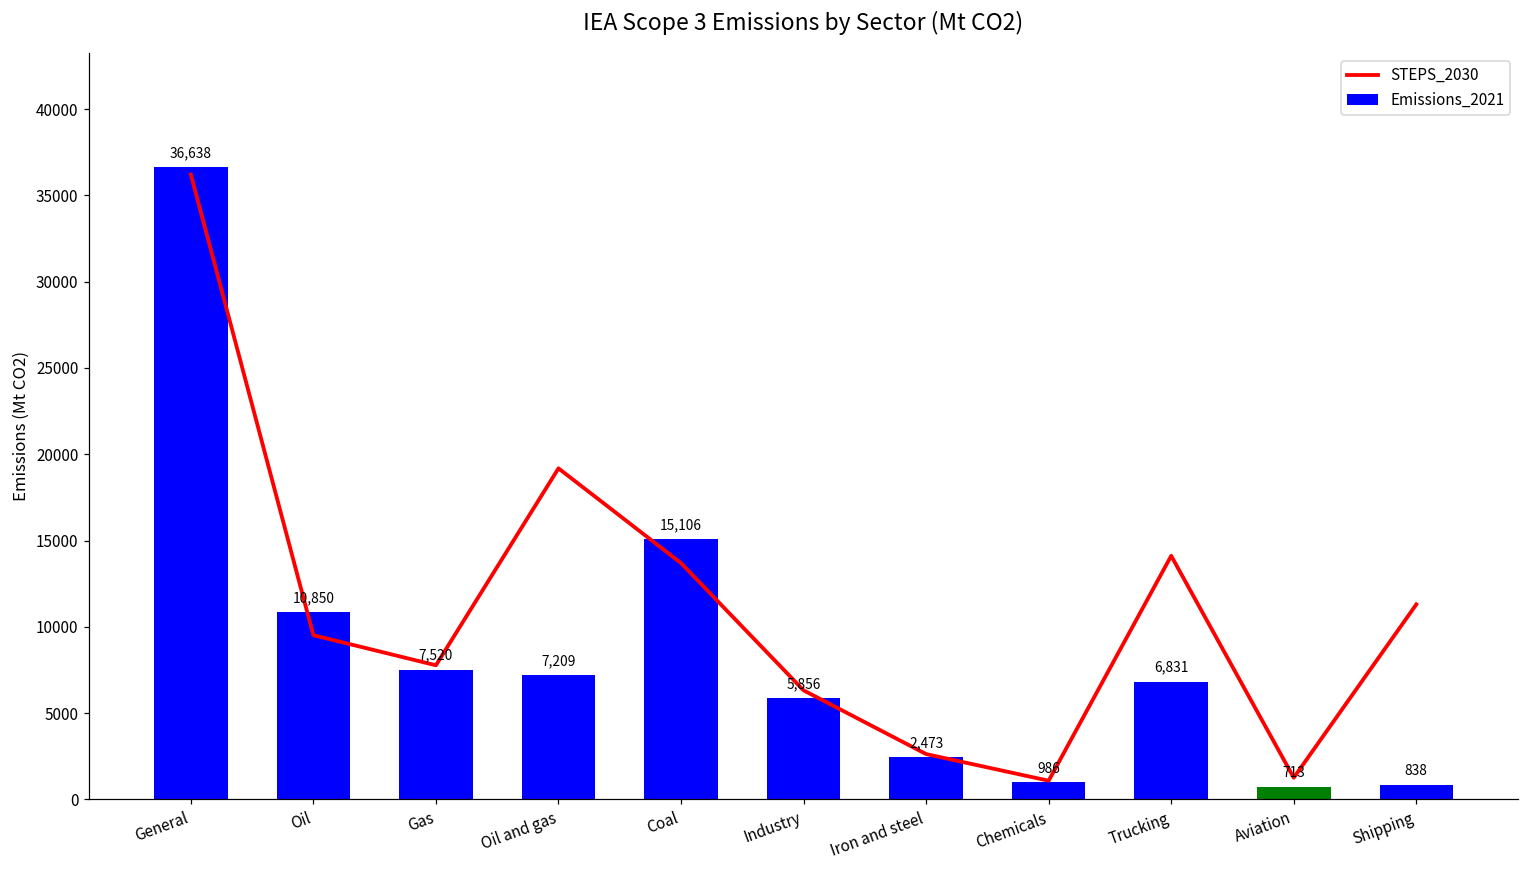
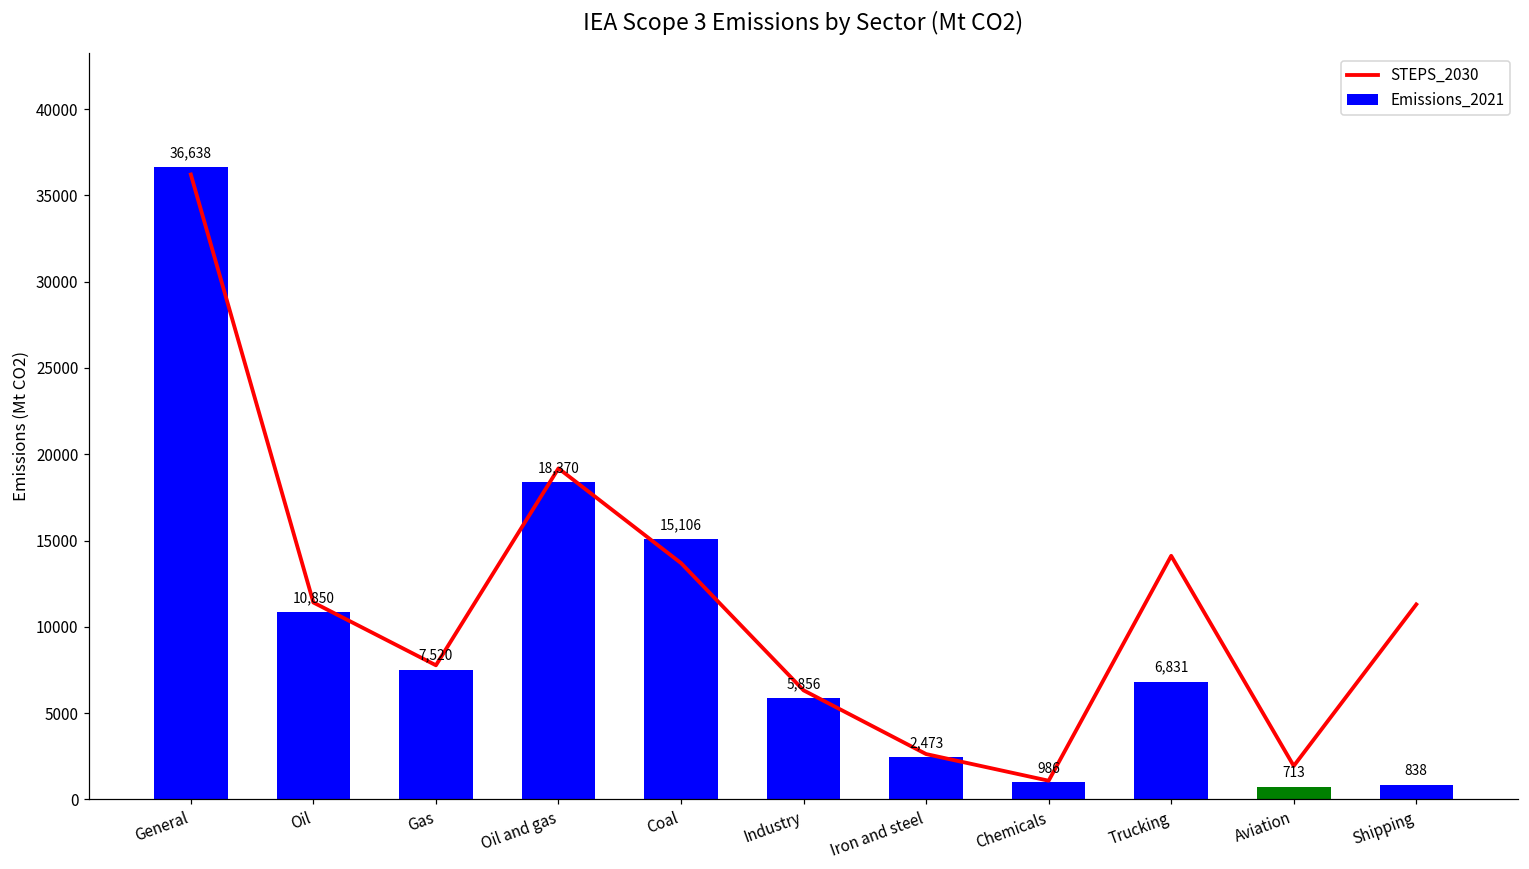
  {
    "STEPS_2030": {
      "General": "36200",
-     "Oil": "9500",
+     "Oil": "11400",
      "Coal": "13700",
      "Trucking": "14100",
-     "Aviation": "1300",
+     "Aviation": "1900",
      "Shipping": "11300"
    },
    "Emissions_2021": {
      "General": "36,638",
      "Gas": "7,520",
-     "Oil and gas": "7,209",
+     "Oil and gas": "18,370",
      "Coal": "15,106",
      "Iron and steel": "2,473",
      "Chemicals": "986",
      "Trucking": "6,831",
      "Shipping": "838"
    }
  }
